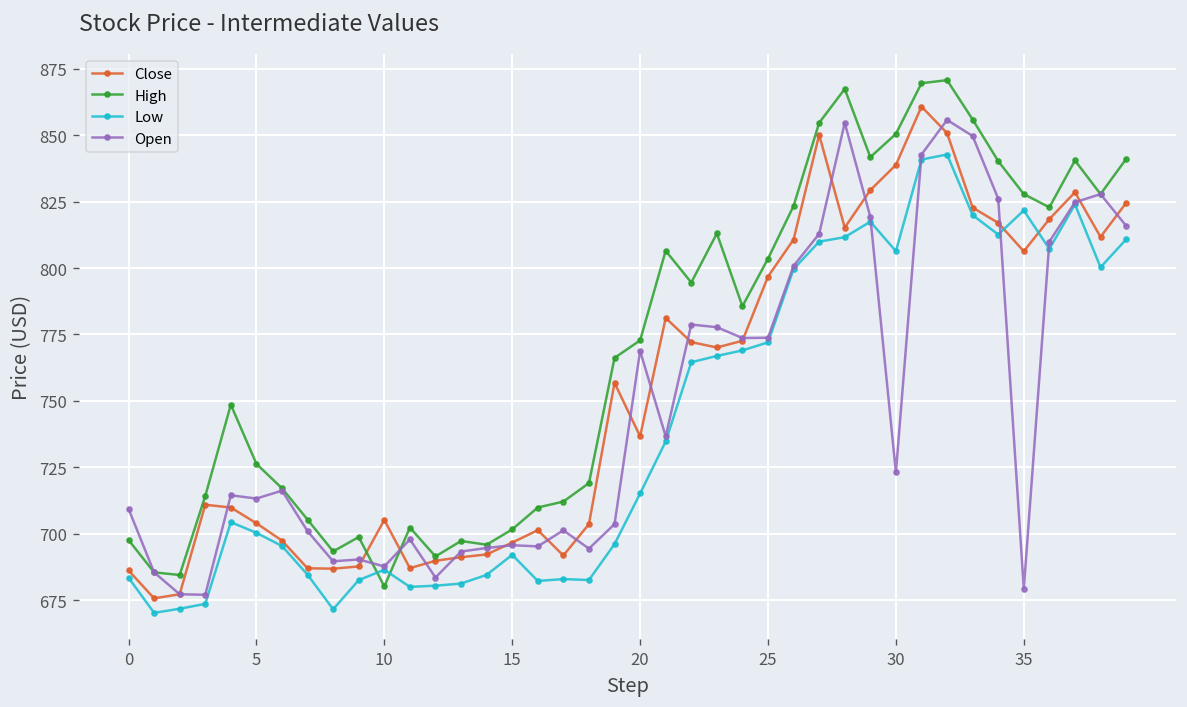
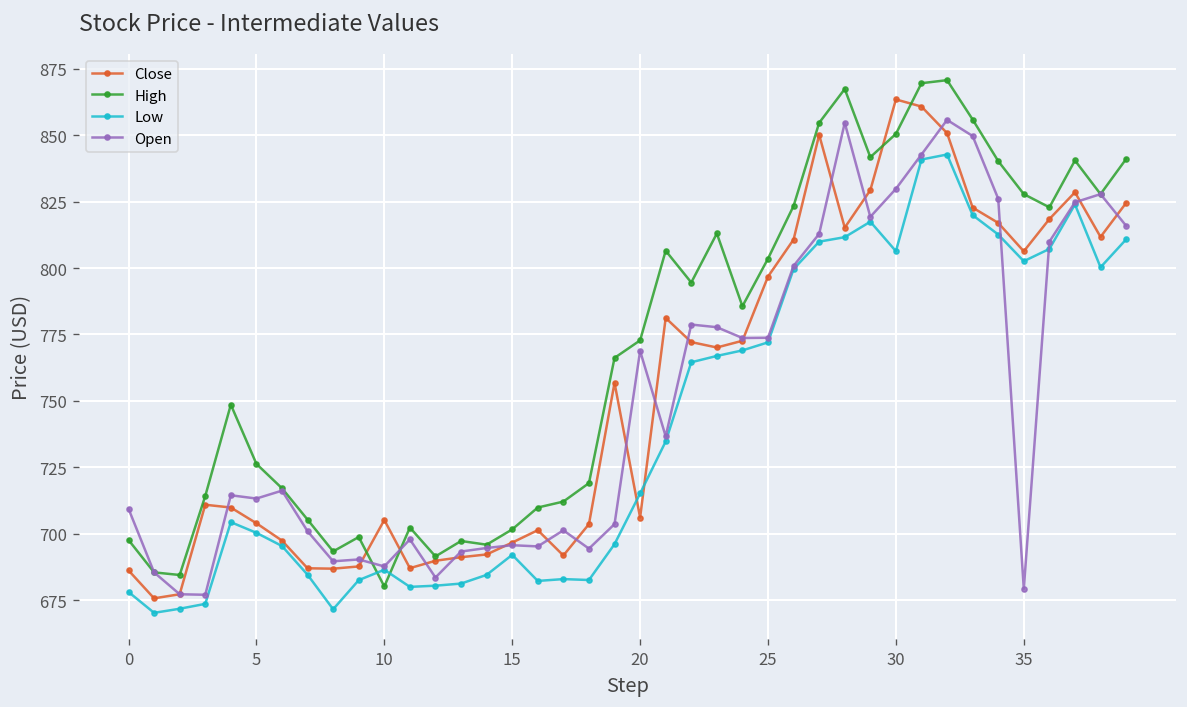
  {
    "Close": {
      "0": 686,
      "5": 704,
      "10": 705,
-     "20": 737,
+     "20": 706,
      "25": 797,
-     "30": 839,
+     "30": 863,
      "35": 806
    },
    "High": {
      "0": 698,
      "5": 726,
      "10": 680,
      "15": 702,
      "20": 773,
      "25": 804,
      "30": 850,
      "35": 828
    },
    "Low": {
-     "0": 683,
+     "0": 678,
      "5": 700,
      "10": 686,
      "15": 692,
      "20": 715,
      "25": 772,
      "30": 806,
-     "35": 822
+     "35": 803
    },
    "Open": {
      "0": 709,
      "5": 713,
      "10": 688,
      "20": 769,
      "25": 774,
-     "30": 723,
+     "30": 830,
      "35": 679
    }
  }
